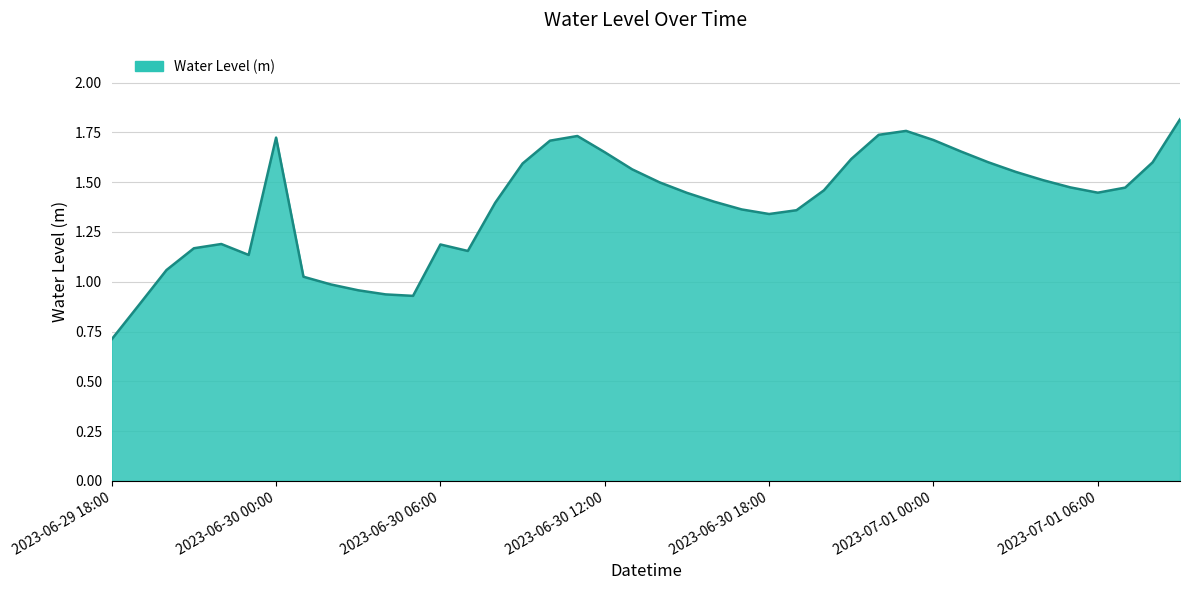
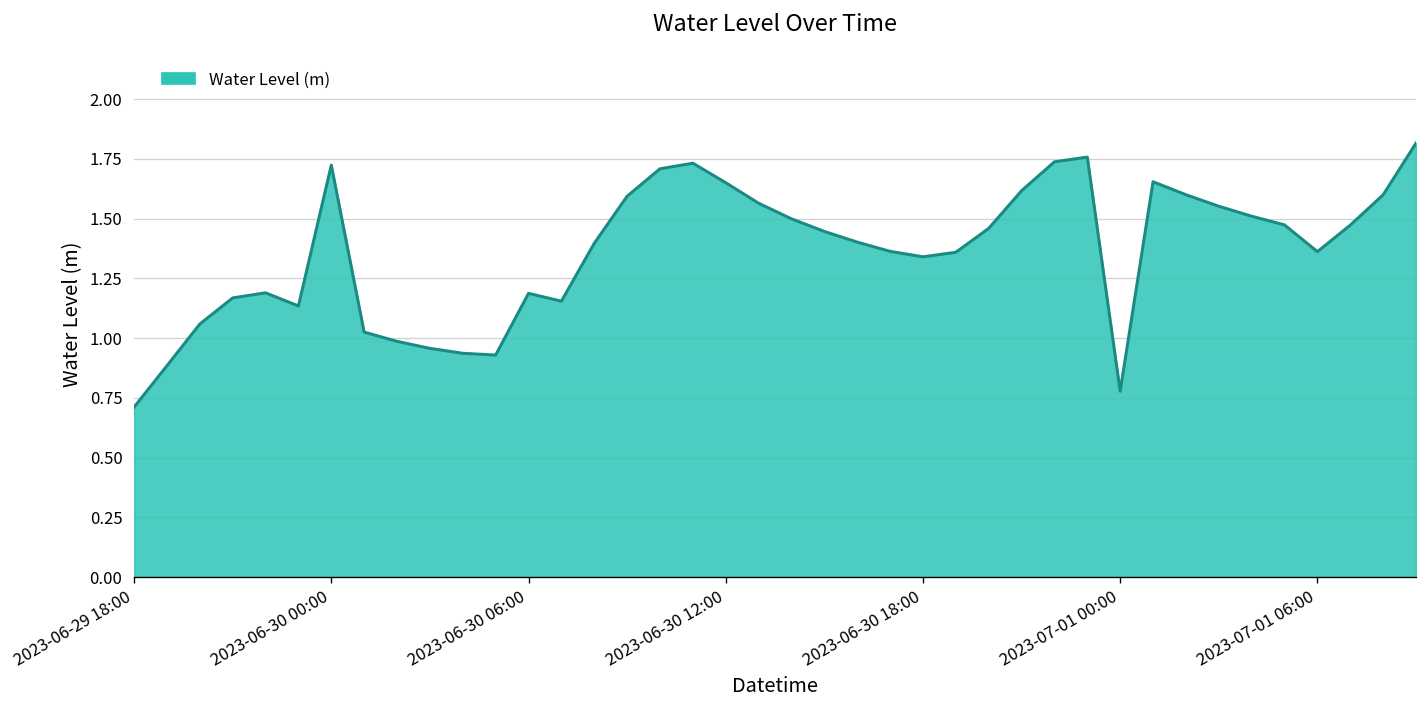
  {
    "2023-06-29 18:00": 0.71,
    "2023-06-30 00:00": 1.72,
    "2023-06-30 06:00": 1.19,
    "2023-06-30 12:00": 1.65,
    "2023-06-30 18:00": 1.34,
-   "2023-07-01 00:00": 1.71,
-   "2023-07-01 06:00": 1.45
+   "2023-07-01 00:00": 0.78,
+   "2023-07-01 06:00": 1.36
  }
